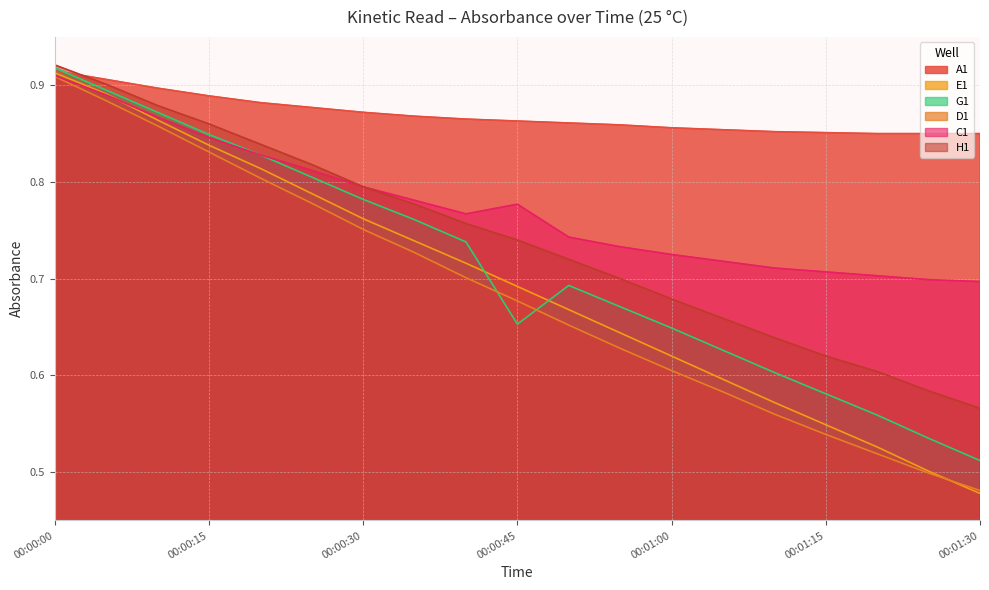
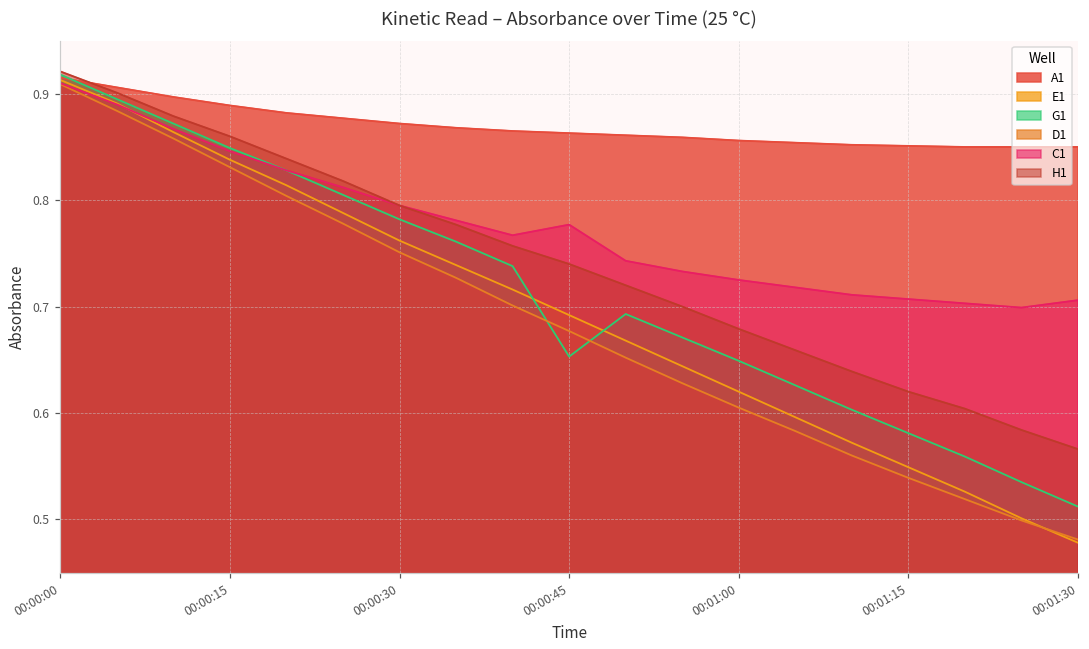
  {
    "G1": {
      "00:00:00": 0.92,
      "00:00:15": 0.85,
      "00:00:30": 0.78,
      "00:00:45": 0.65,
      "00:01:00": 0.65,
      "00:01:15": 0.58,
      "00:01:30": 0.51
    },
    "C1": {
      "00:00:15": 0.85,
      "00:00:45": 0.78,
      "00:01:00": 0.73,
      "00:01:15": 0.71,
-     "00:01:30": 0.70
+     "00:01:30": 0.71
    }
  }
